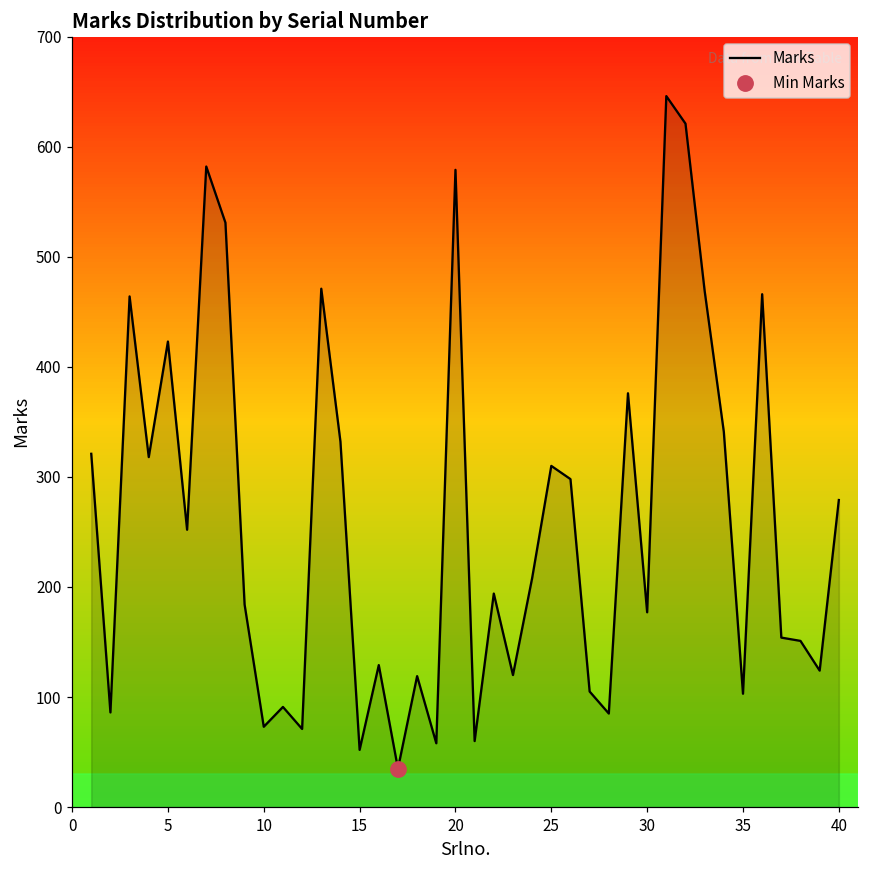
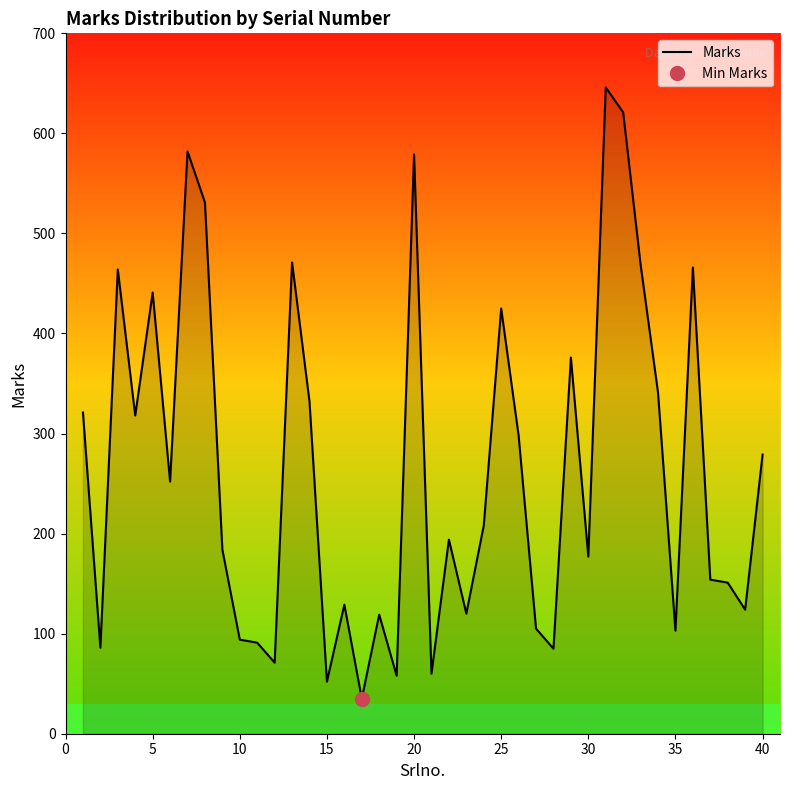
  {
    "Marks": {
-     "5": 423,
-     "10": 73,
+     "5": 441,
+     "10": 94,
      "15": 52,
      "20": 579,
-     "25": 310,
+     "25": 425,
      "30": 177,
      "35": 103,
      "40": 279
    }
  }
